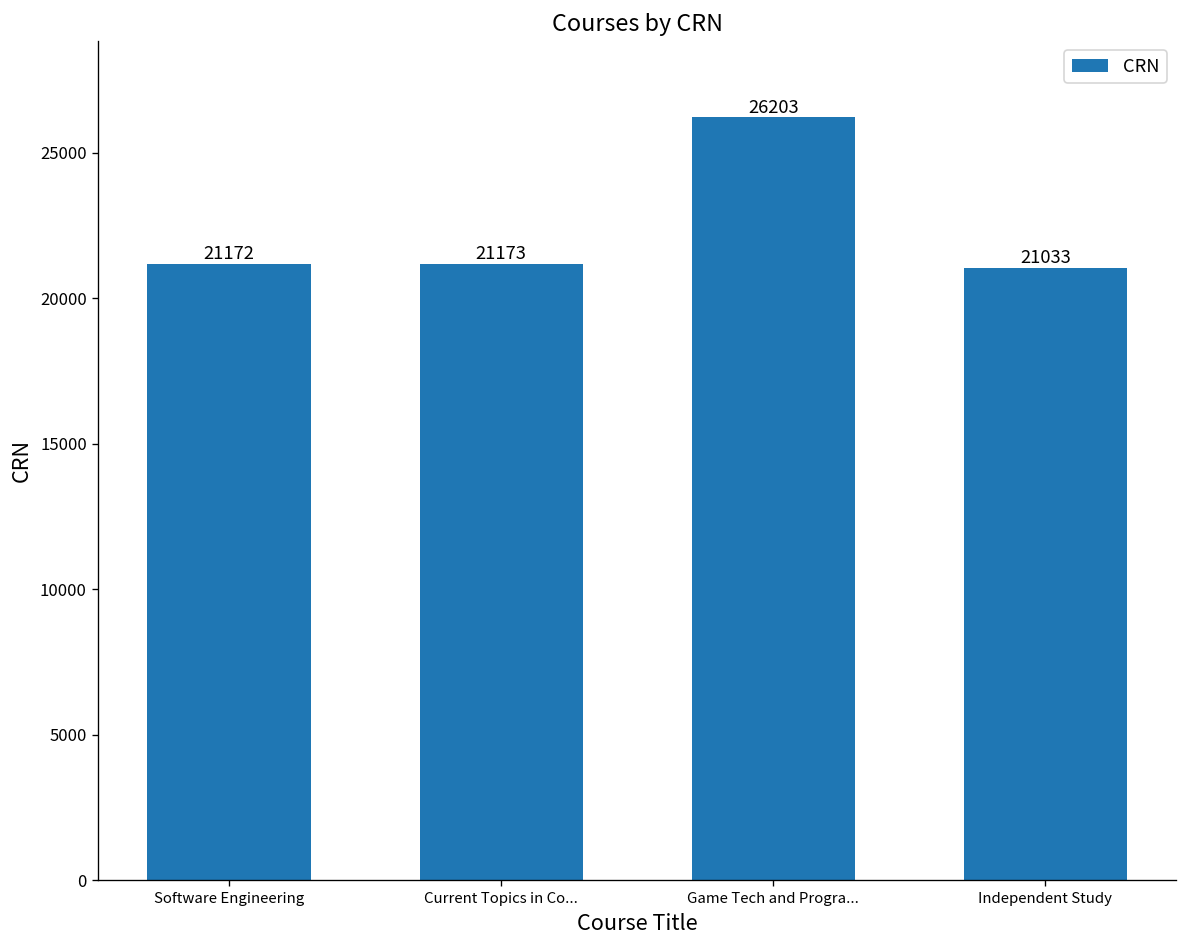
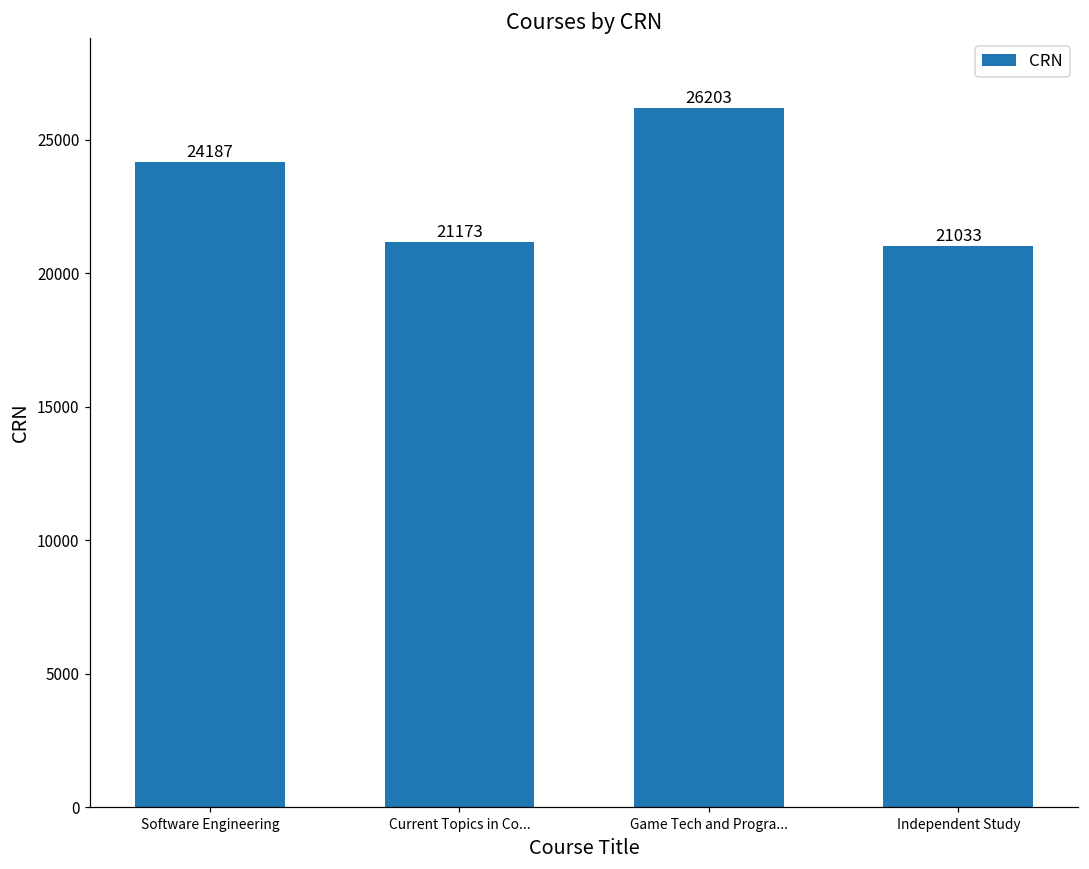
  {
-   "Software Engineering": 21172,
+   "Software Engineering": 24187,
    "Current Topics in Co...": 21173,
    "Game Tech and Progra...": 26203,
    "Independent Study": 21033
  }
